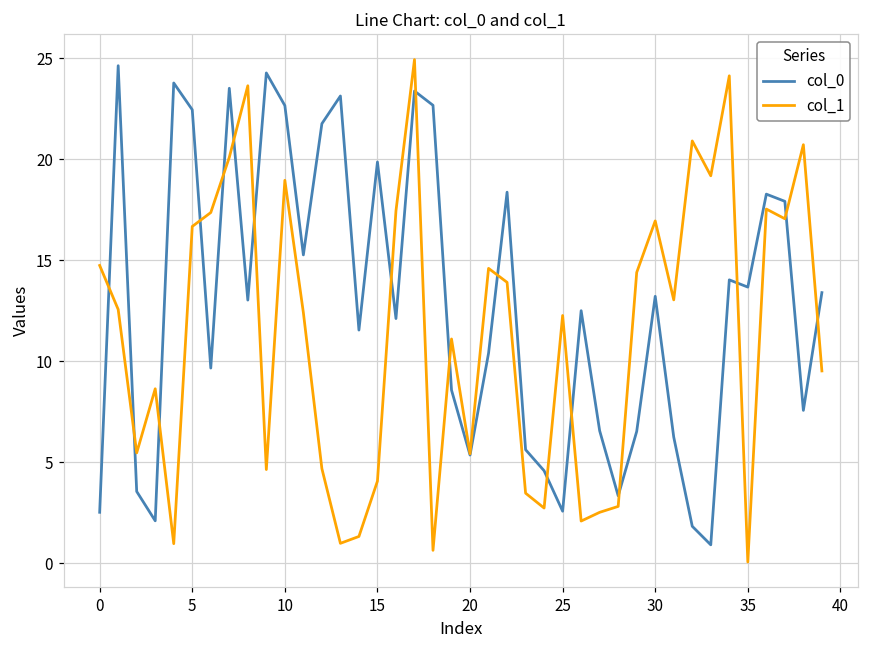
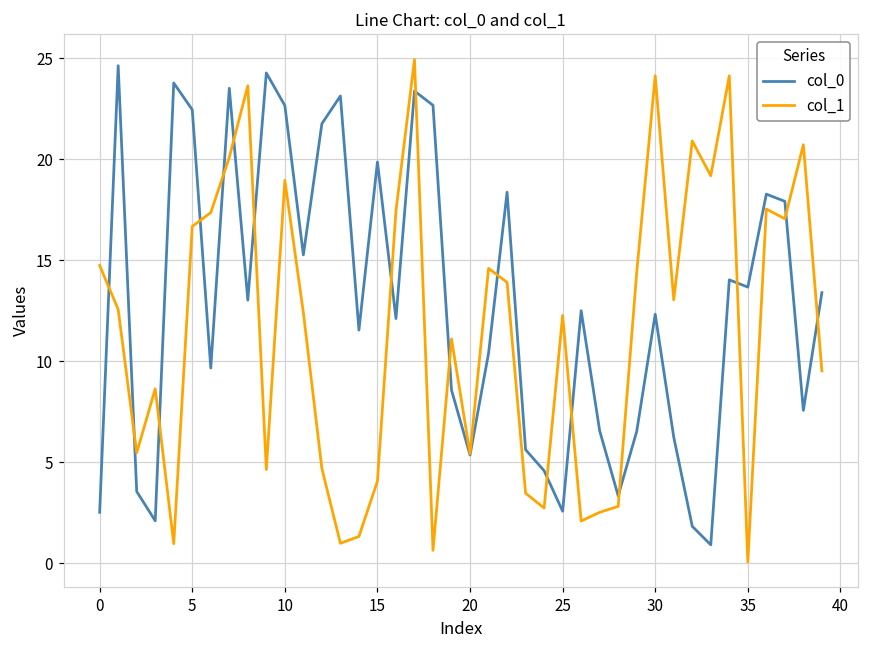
  {
    "col_0": {
      "0": 2.5,
      "5": 22.5,
      "10": 22.7,
      "15": 19.9,
      "25": 2.6,
-     "30": 13.2,
+     "30": 12.3,
      "35": 13.7
    },
    "col_1": {
      "0": 14.7,
      "5": 16.7,
      "10": 19.0,
      "15": 4.1,
      "25": 12.3,
-     "30": 16.9,
+     "30": 24.1,
      "35": 0.1
    }
  }
